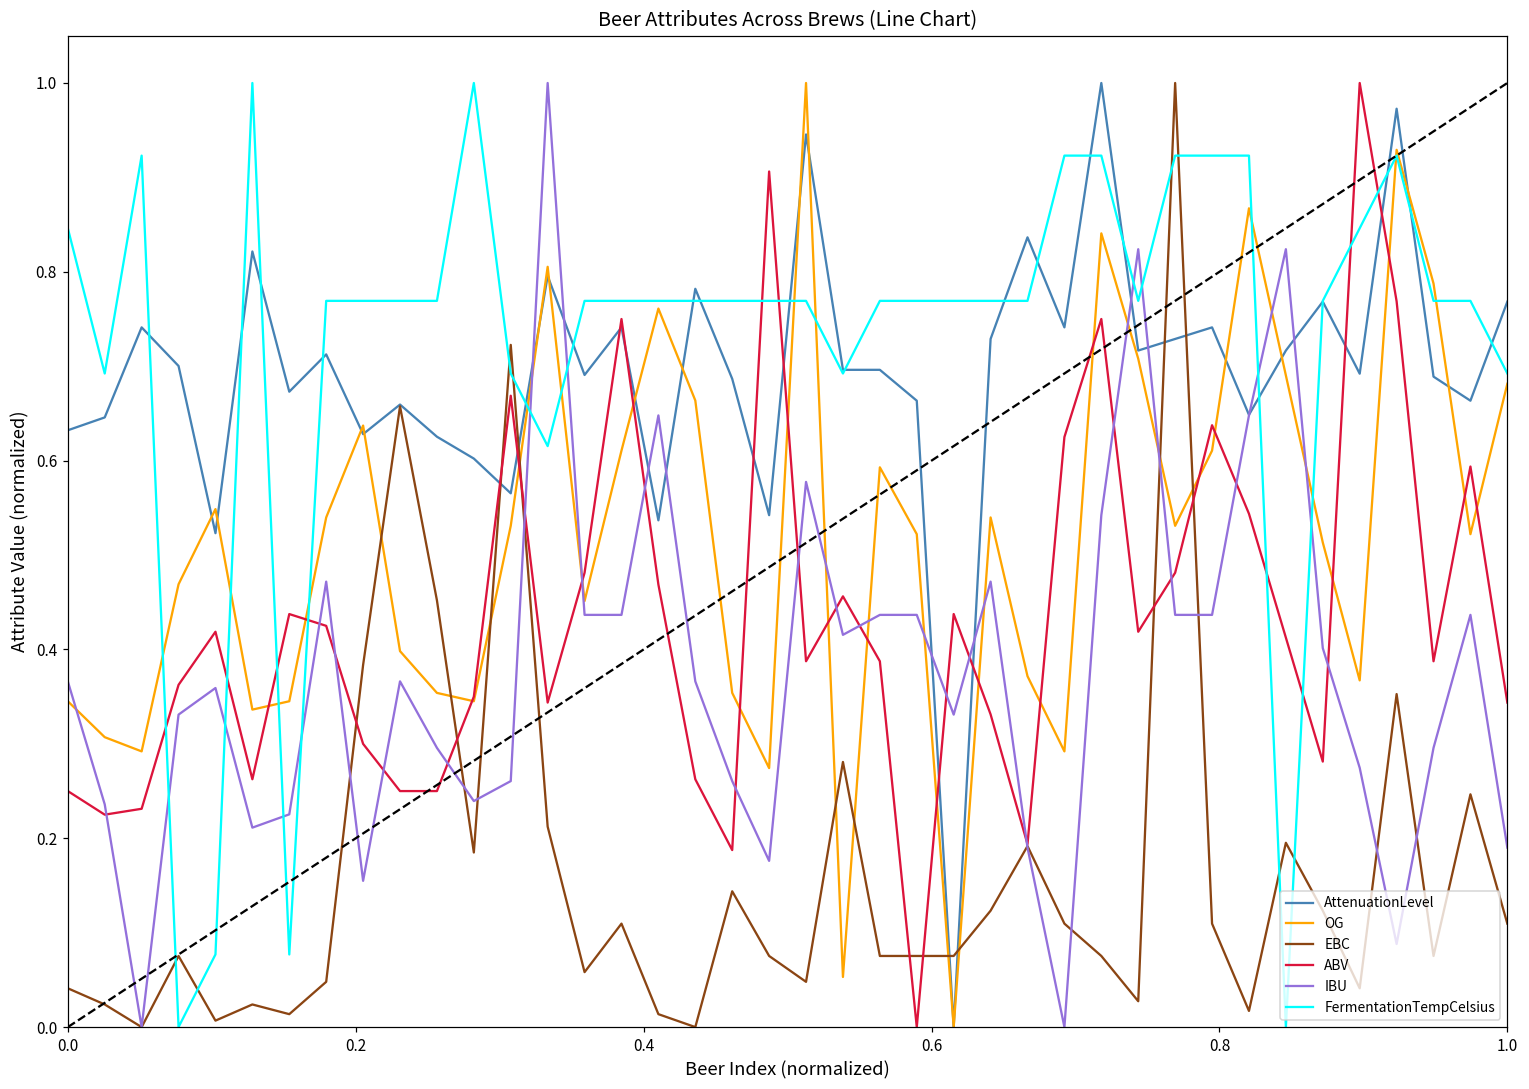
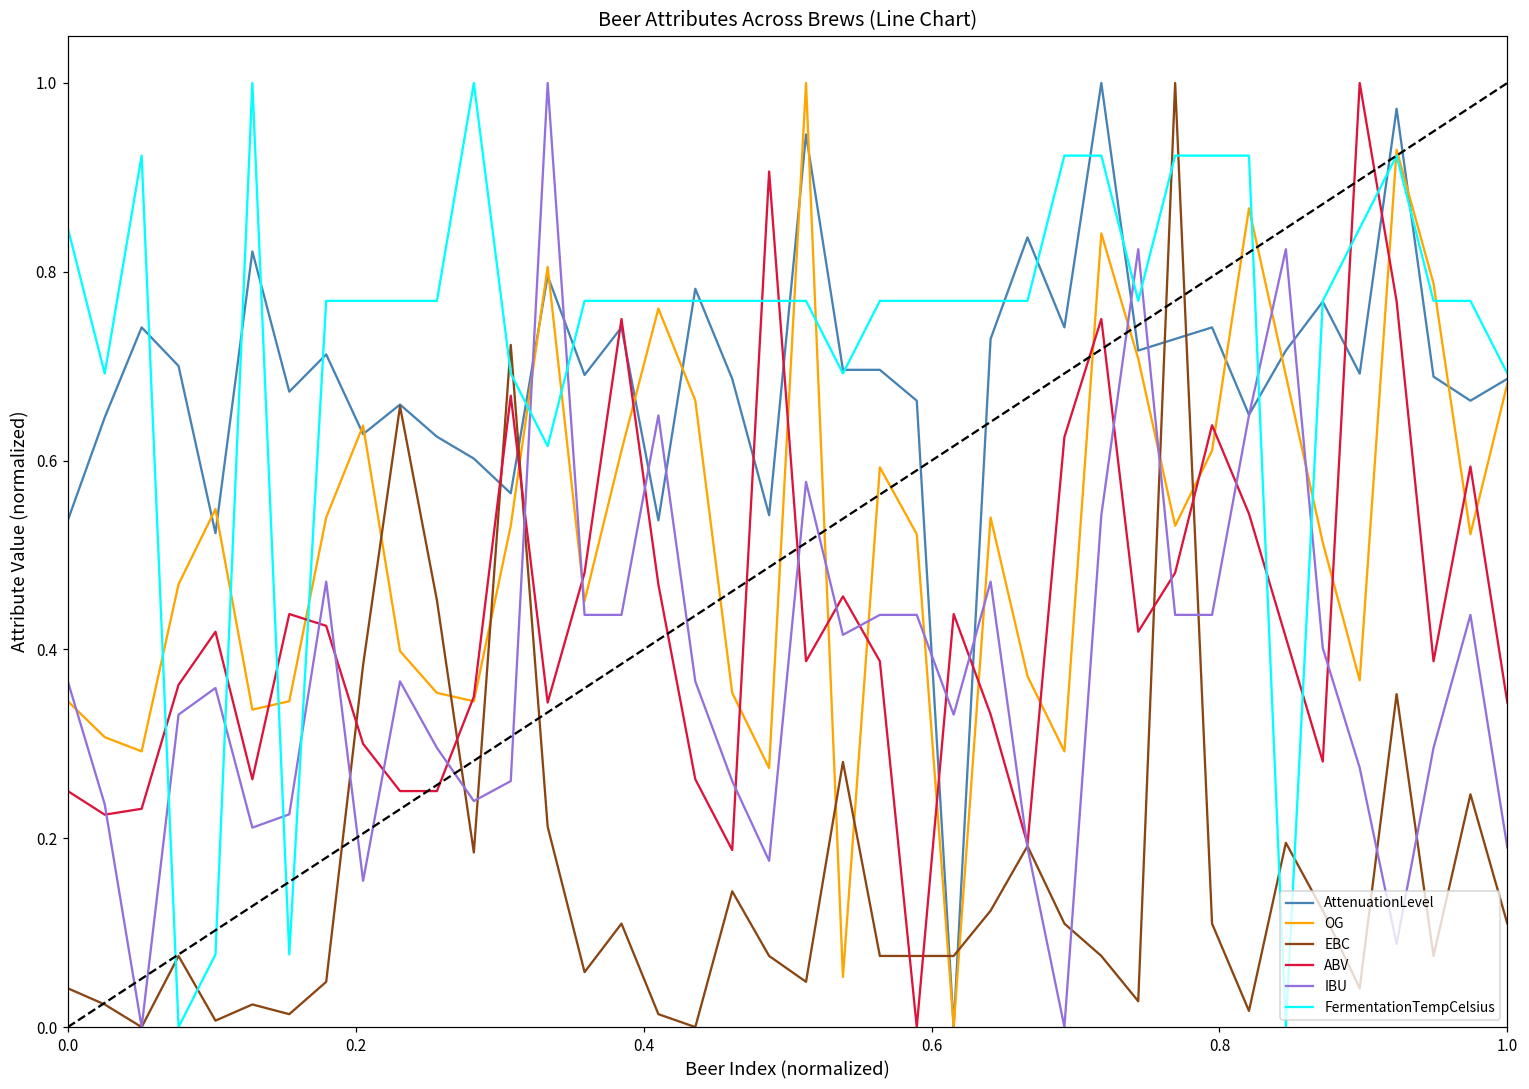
  {
    "AttenuationLevel": {
-     "0.0": 0.63,
-     "1.0": 0.77
+     "0.0": 0.54,
+     "1.0": 0.69
    },
    "OG": {
      "0.0": 0.35,
      "1.0": 0.68
    },
    "EBC": {
      "0.0": 0.04,
      "1.0": 0.11
    },
    "ABV": {
      "0.0": 0.25,
      "1.0": 0.34
    },
    "IBU": {
      "0.0": 0.37,
      "1.0": 0.19
    },
    "FermentationTempCelsius": {
      "0.0": 0.85,
      "1.0": 0.69
    }
  }
